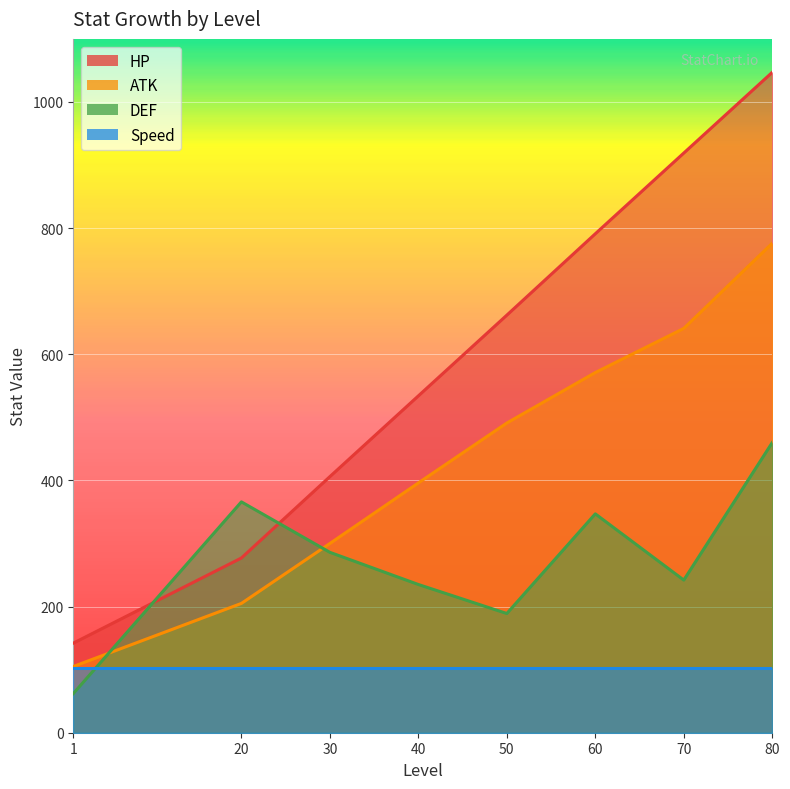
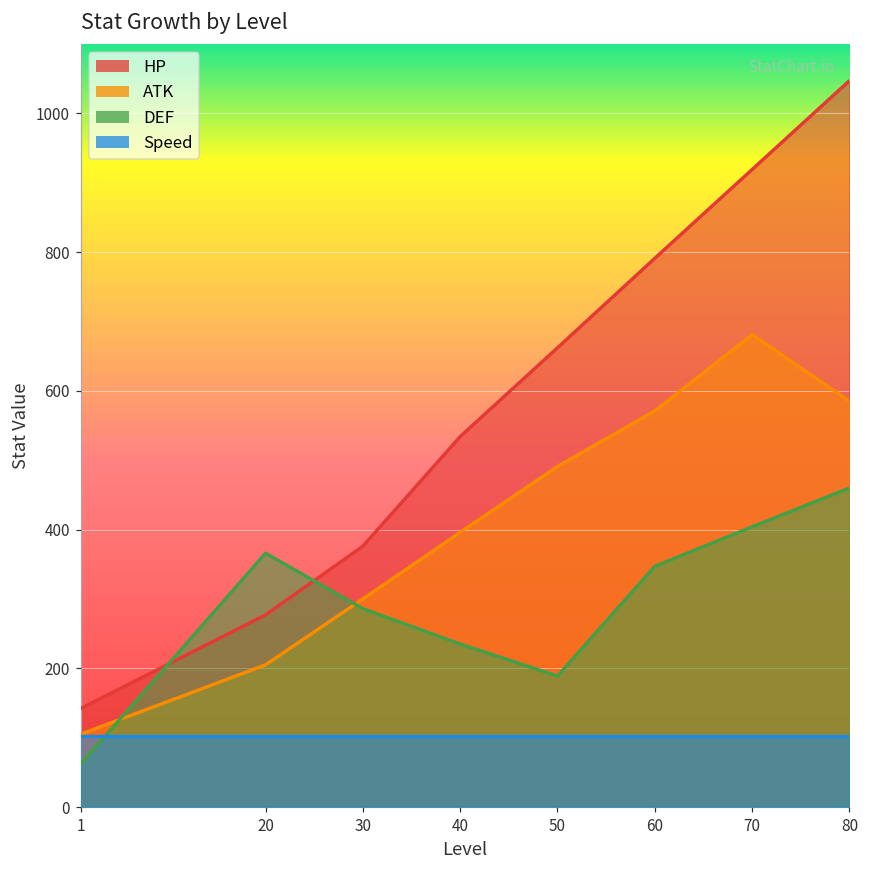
  {
    "HP": {
      "1": 140,
      "20": 280,
-     "30": 410,
+     "30": 380,
      "40": 530,
      "50": 660,
      "60": 790,
      "70": 920,
      "80": 1050
    },
    "ATK": {
      "20": 210,
      "30": 300,
      "40": 400,
      "50": 490,
      "60": 570,
-     "70": 640,
-     "80": 780
+     "70": 680,
+     "80": 590
    },
    "DEF": {
      "1": 60,
      "20": 370,
      "30": 290,
      "40": 240,
      "50": 190,
      "60": 350,
-     "70": 240,
+     "70": 400,
      "80": 460
    },
    "Speed": {
      "20": 100,
      "30": 100,
      "40": 100,
      "50": 100,
      "60": 100,
      "70": 100,
      "80": 100
    }
  }
